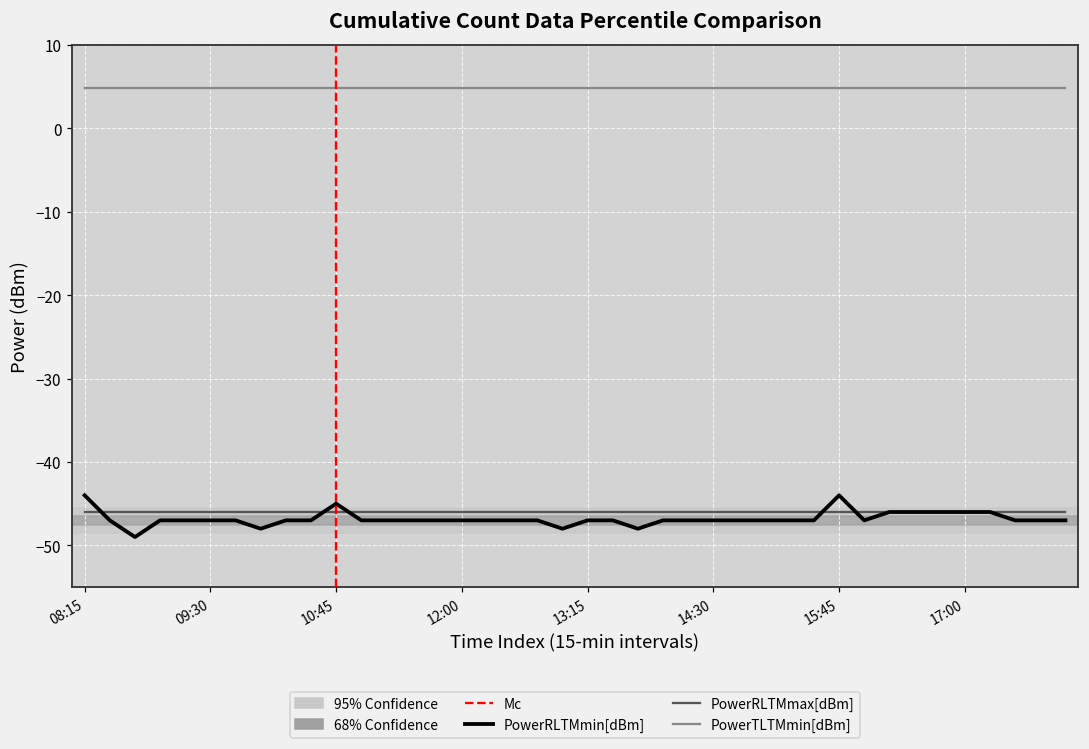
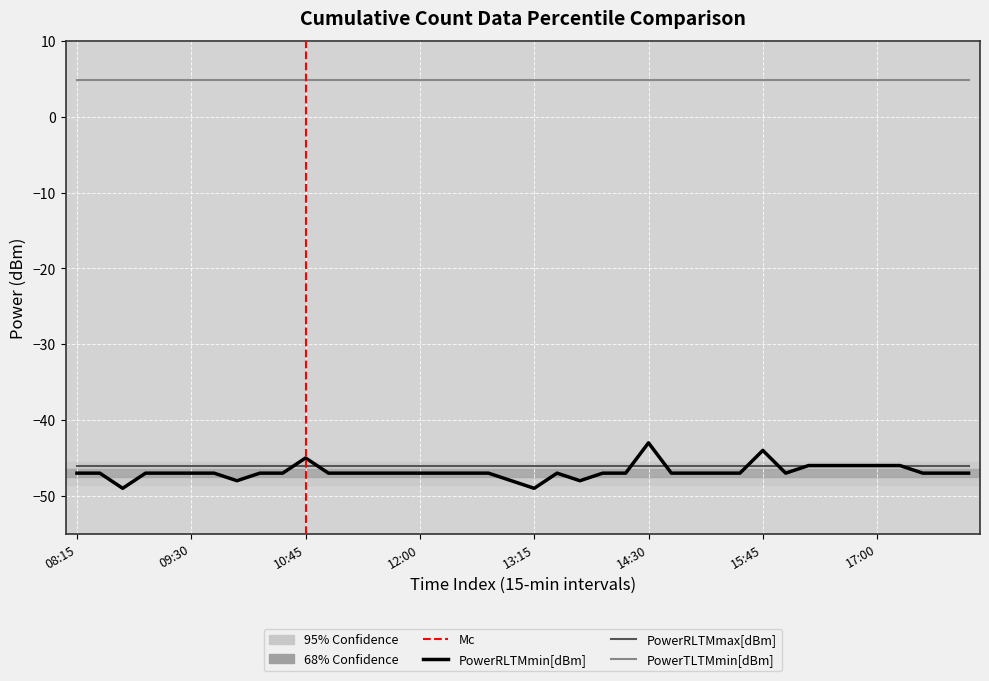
  {
    "PowerRLTMmin[dBm]": {
-     "08:15": -44,
+     "08:15": -47,
      "09:30": -47,
      "10:45": -45,
      "12:00": -47,
-     "13:15": -47,
-     "14:30": -47,
+     "13:15": -49,
+     "14:30": -43,
      "15:45": -44
    },
    "PowerRLTMmax[dBm]": {
      "08:15": -46,
      "09:30": -46,
      "10:45": -46,
      "12:00": -46,
      "13:15": -46,
      "14:30": -46,
      "15:45": -46
    },
    "PowerTLTMmin[dBm]": {
      "08:15": 5,
      "09:30": 5,
      "10:45": 5,
      "12:00": 5,
      "13:15": 5,
      "14:30": 5,
      "15:45": 5,
      "17:00": 5
    }
  }
